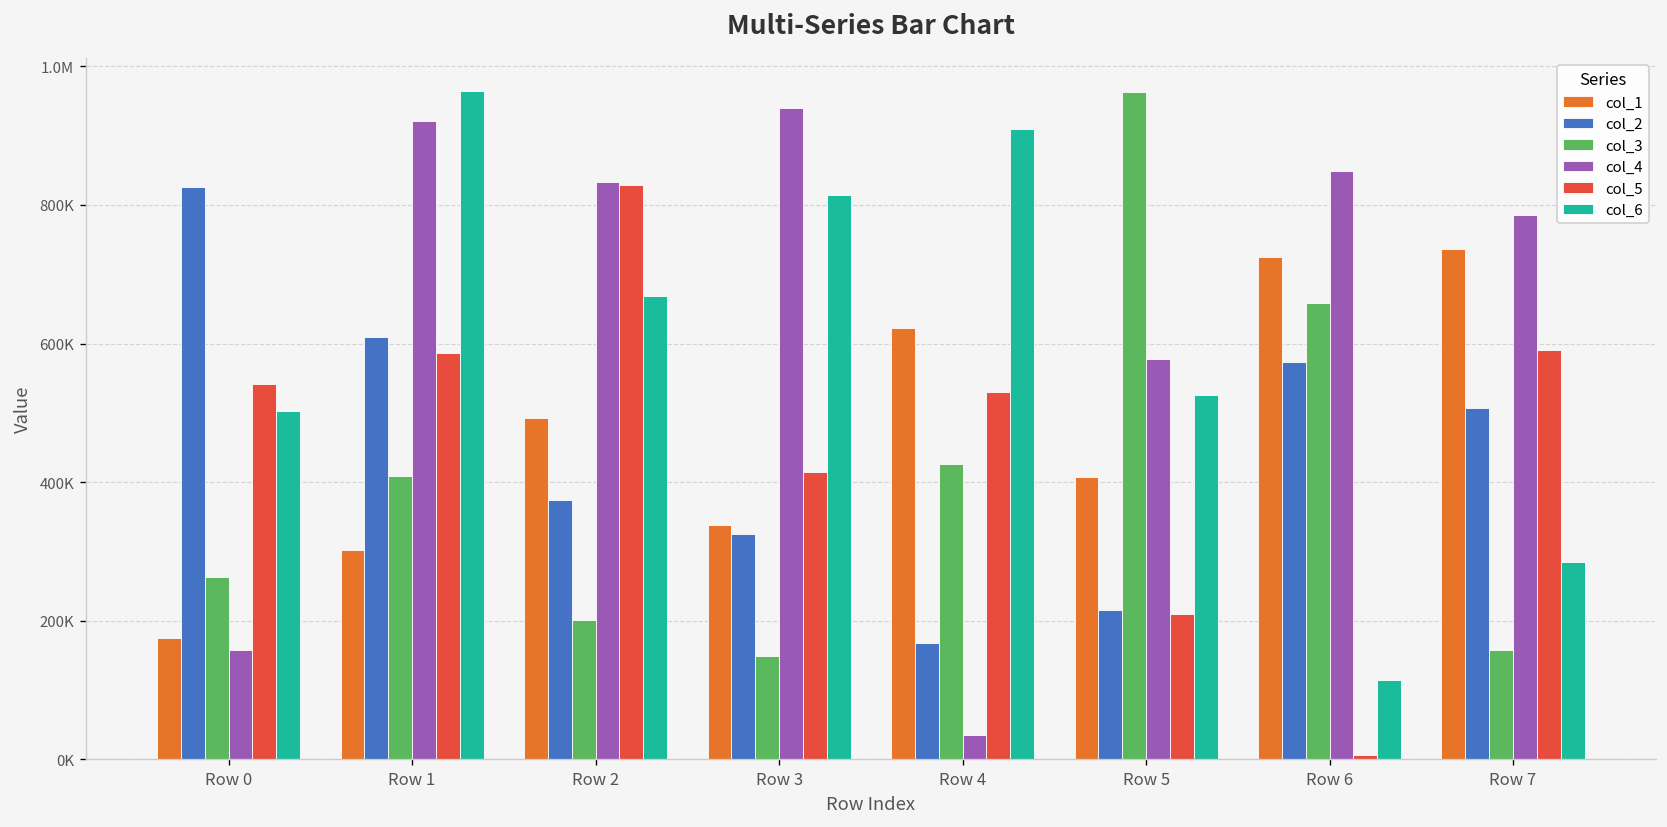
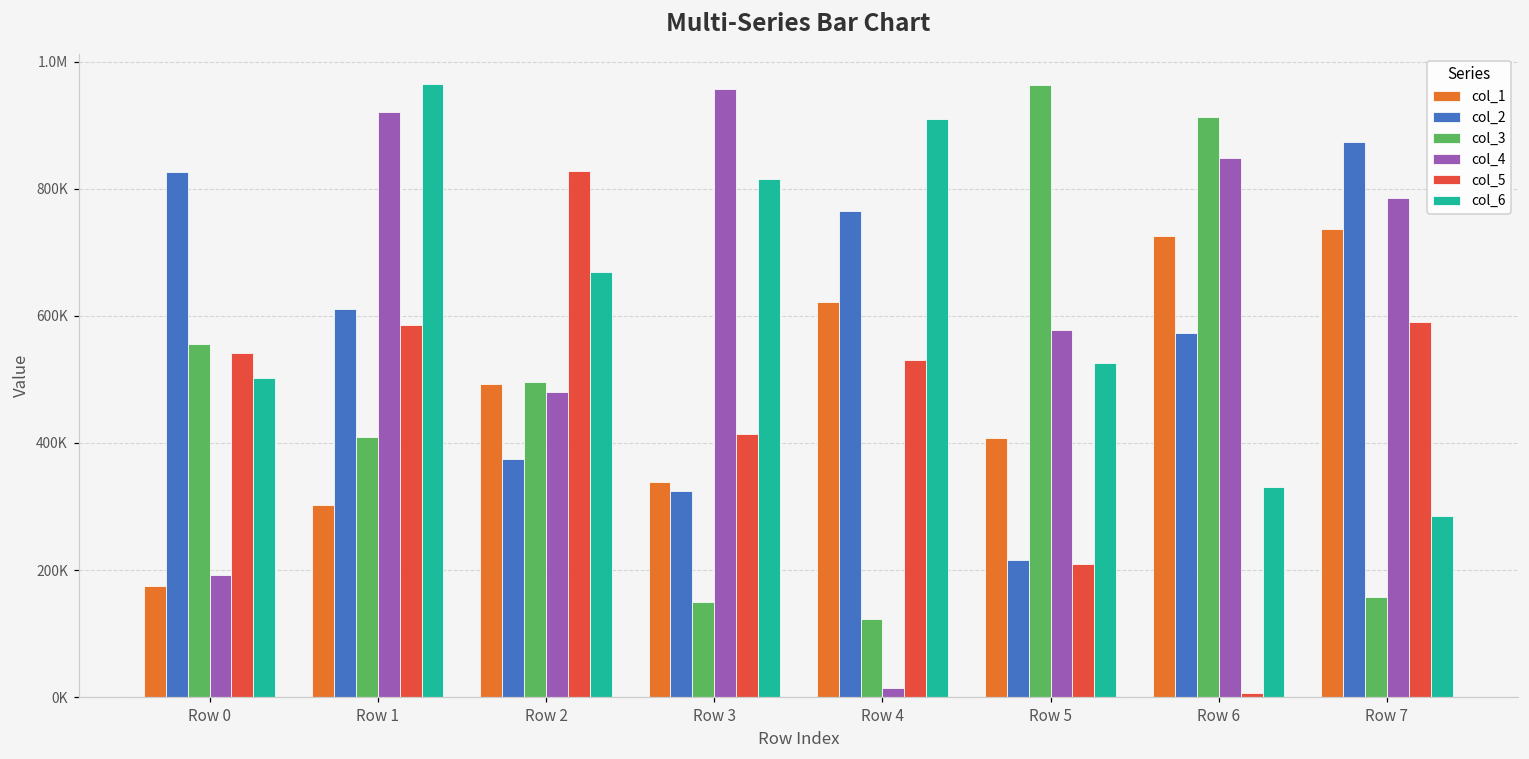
  {
    "col_2": {
      "Row 0": 830000,
      "Row 1": 610000,
      "Row 2": 370000,
      "Row 3": 320000,
-     "Row 4": 170000,
+     "Row 4": 770000,
      "Row 5": 220000,
      "Row 6": 570000,
-     "Row 7": 510000
+     "Row 7": 870000
    },
    "col_3": {
-     "Row 0": 260000,
+     "Row 0": 560000,
      "Row 1": 410000,
-     "Row 2": 200000,
+     "Row 2": 500000,
      "Row 3": 150000,
-     "Row 4": 430000,
+     "Row 4": 120000,
      "Row 5": 960000,
-     "Row 6": 660000,
+     "Row 6": 910000,
      "Row 7": 160000
    },
    "col_4": {
-     "Row 0": 160000,
+     "Row 0": 190000,
      "Row 1": 920000,
-     "Row 2": 830000,
-     "Row 3": 940000,
-     "Row 4": 40000,
+     "Row 2": 480000,
+     "Row 3": 960000,
+     "Row 4": 10000,
      "Row 5": 580000,
      "Row 6": 850000,
      "Row 7": 790000
    },
    "col_6": {
      "Row 0": 500000,
      "Row 1": 960000,
      "Row 2": 670000,
      "Row 3": 810000,
      "Row 4": 910000,
      "Row 5": 530000,
-     "Row 6": 110000,
+     "Row 6": 330000,
      "Row 7": 280000
    }
  }
